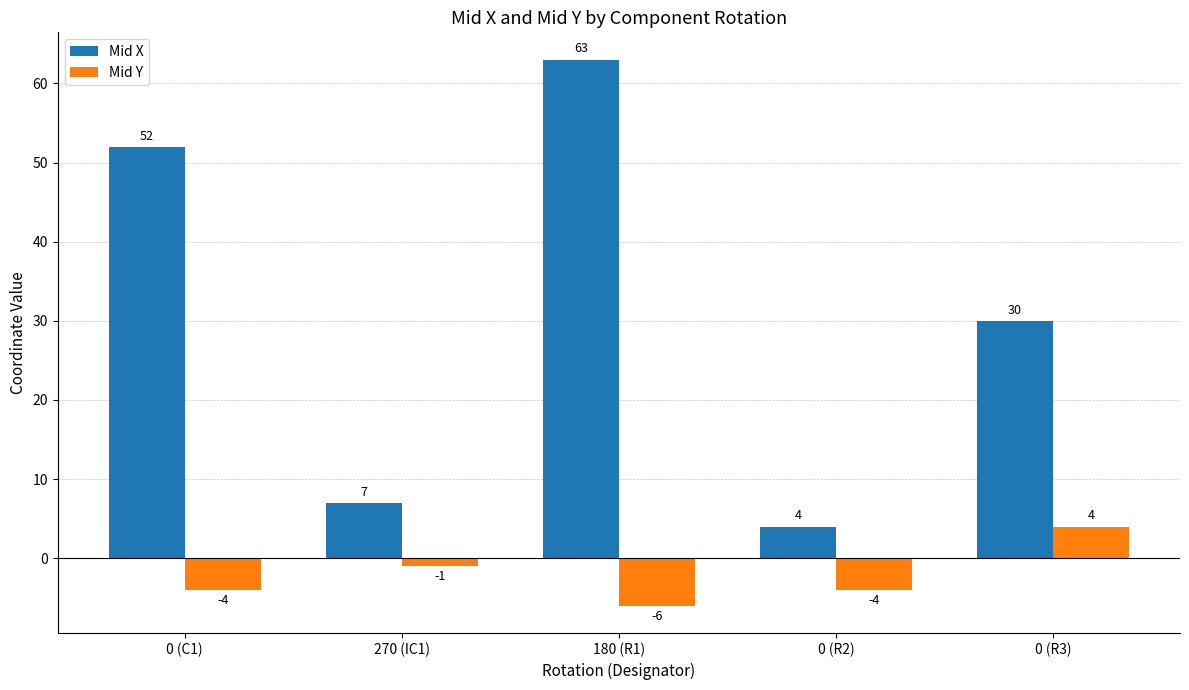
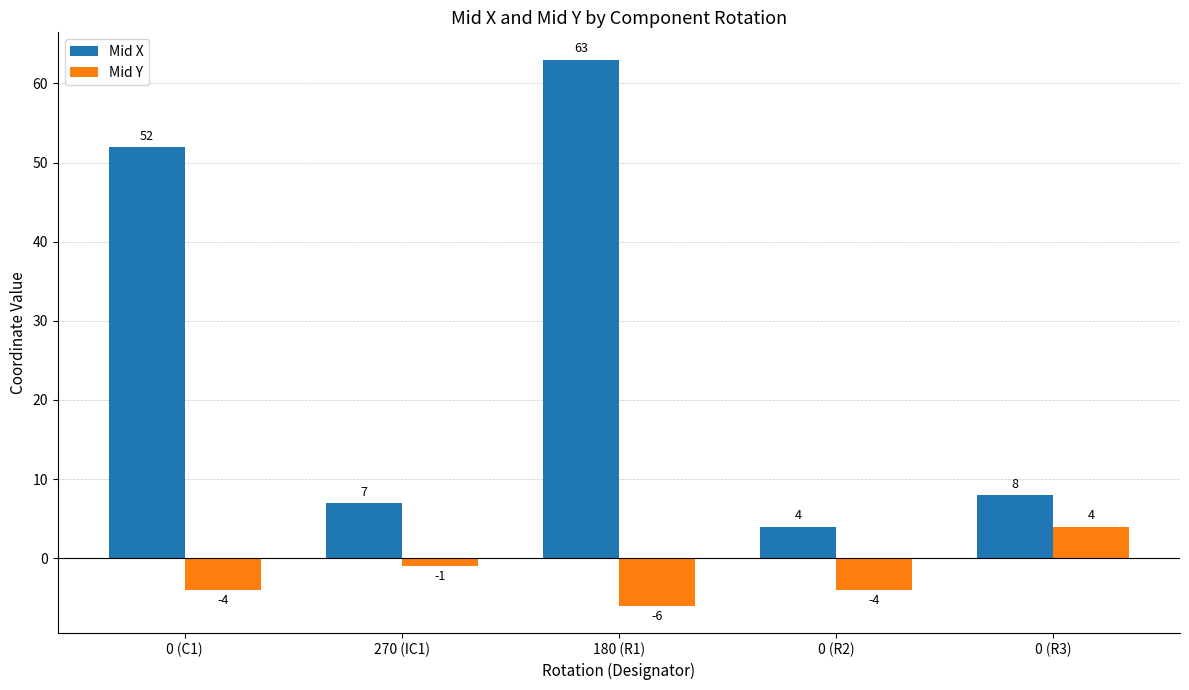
  {
    "Mid X": {
      "0 (C1)": 52,
      "270 (IC1)": 7,
      "180 (R1)": 63,
      "0 (R2)": 4,
-     "0 (R3)": 30
+     "0 (R3)": 8
    },
    "Mid Y": {
      "0 (C1)": -4,
      "270 (IC1)": -1,
      "180 (R1)": -6,
      "0 (R2)": -4,
      "0 (R3)": 4
    }
  }
